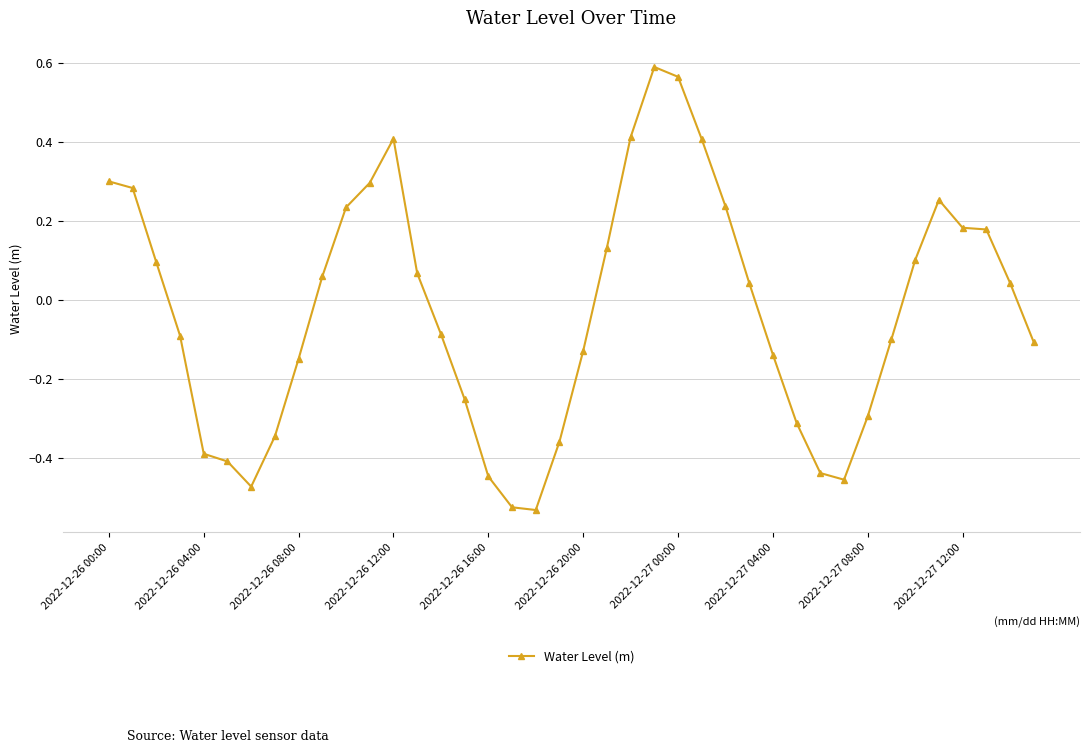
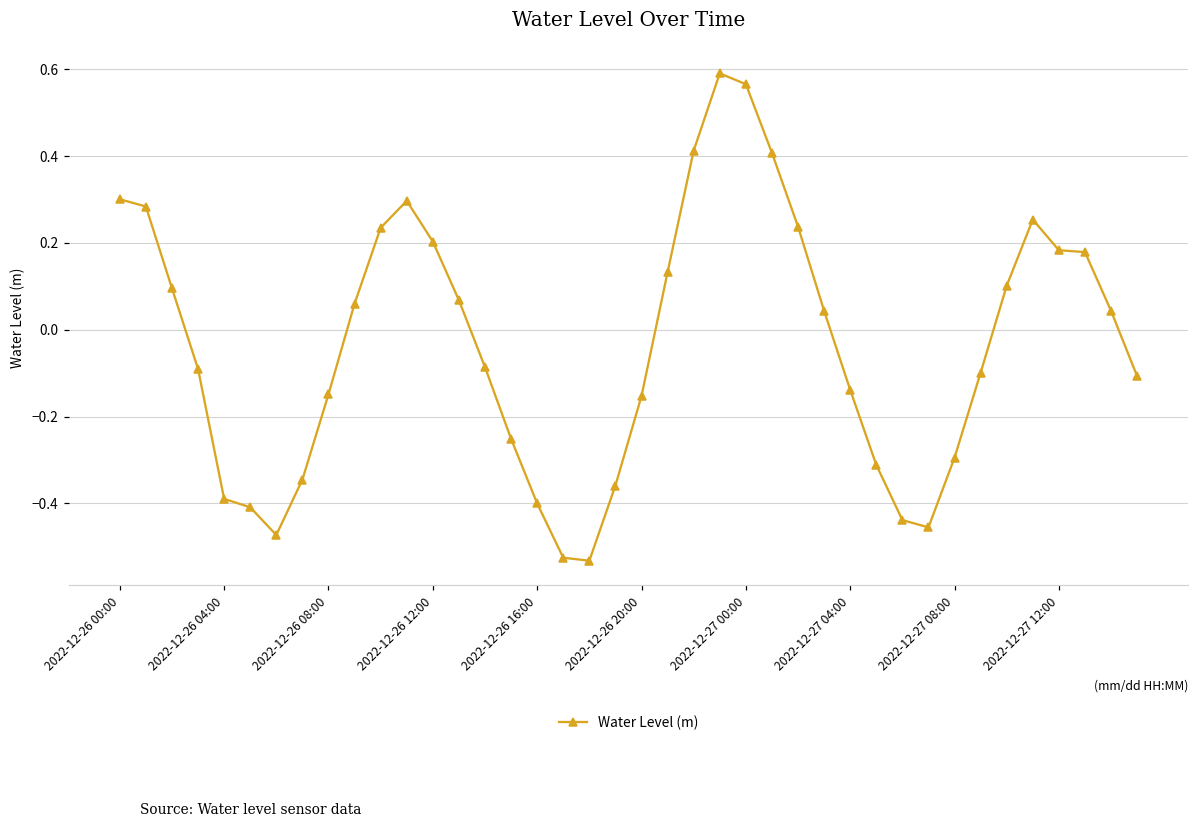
  {
    "2022-12-26 00:00": 0.30,
    "2022-12-26 04:00": -0.39,
    "2022-12-26 08:00": -0.15,
-   "2022-12-26 12:00": 0.41,
-   "2022-12-26 16:00": -0.45,
-   "2022-12-26 20:00": -0.13,
+   "2022-12-26 12:00": 0.20,
+   "2022-12-26 16:00": -0.40,
+   "2022-12-26 20:00": -0.15,
    "2022-12-27 00:00": 0.56,
    "2022-12-27 04:00": -0.14,
    "2022-12-27 08:00": -0.29,
    "2022-12-27 12:00": 0.18
  }
